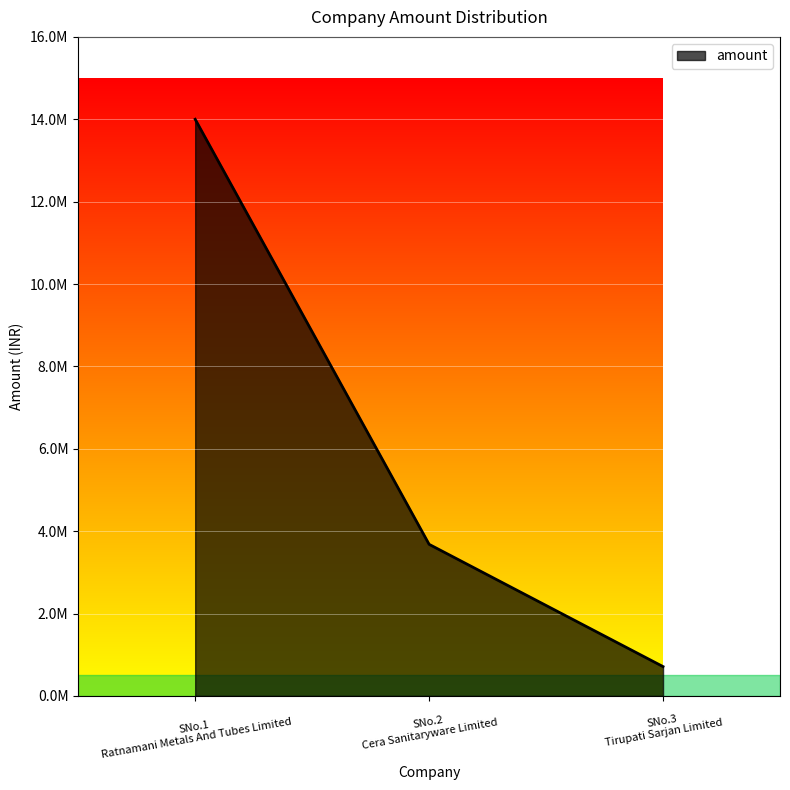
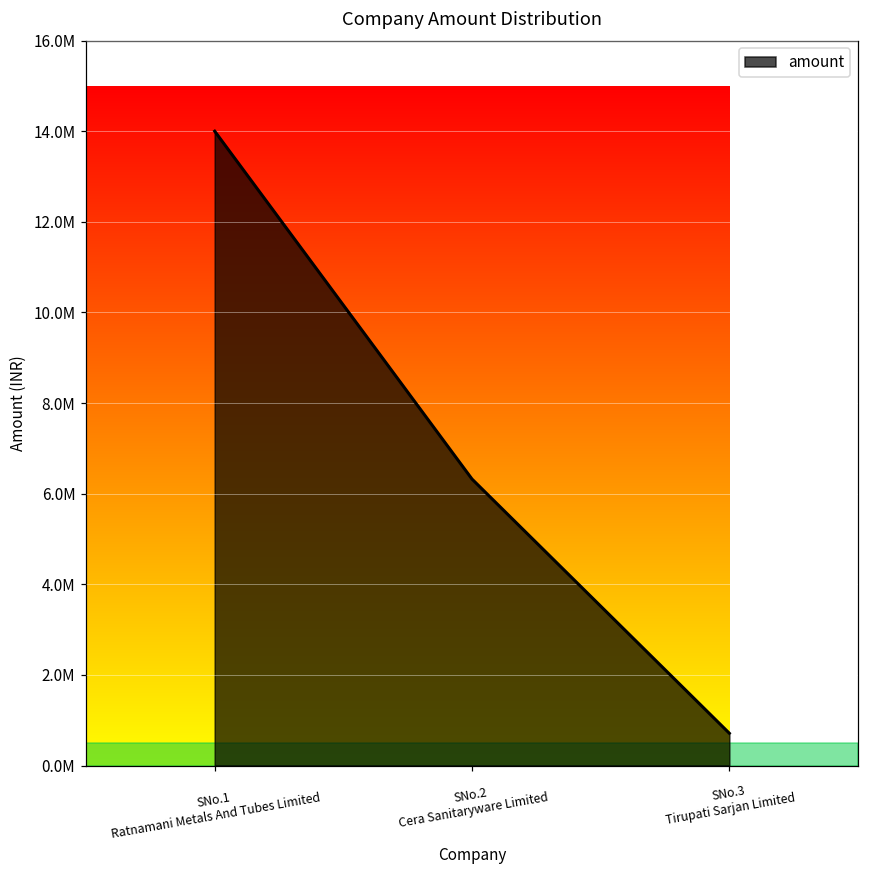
  {
    "SNo.1 Ratnamani Metals And Tubes Limited": 14000000,
-   "SNo.2 Cera Sanitaryware Limited": 3700000,
+   "SNo.2 Cera Sanitaryware Limited": 6300000,
    "SNo.3 Tirupati Sarjan Limited": 700000
  }
